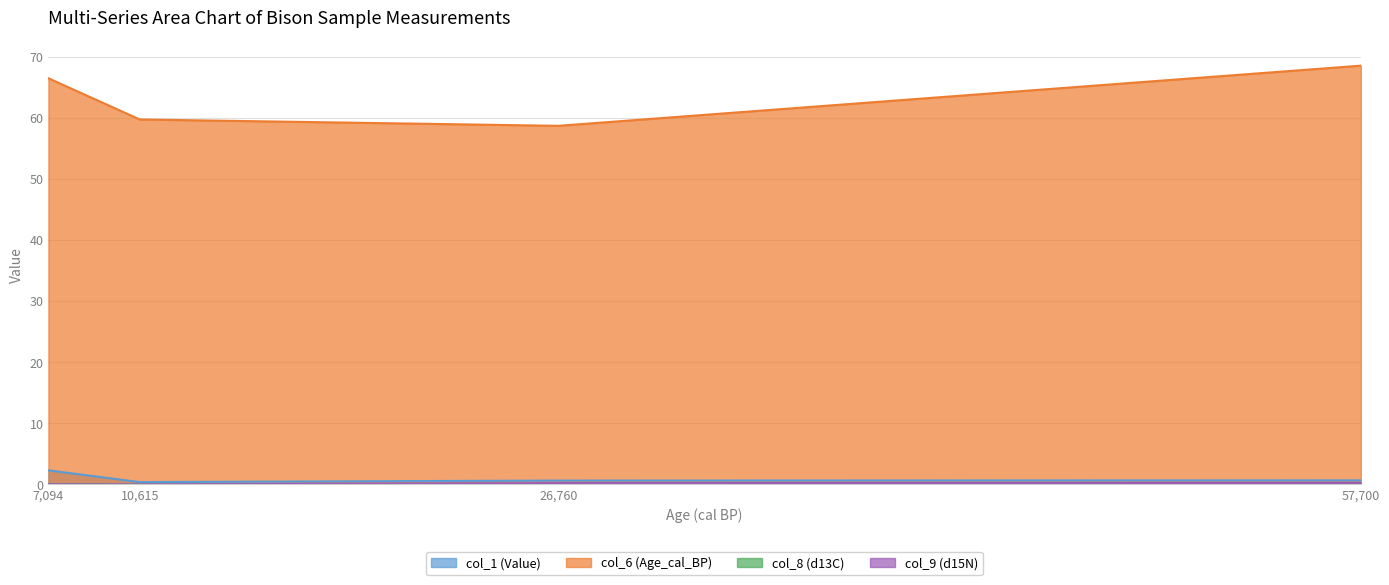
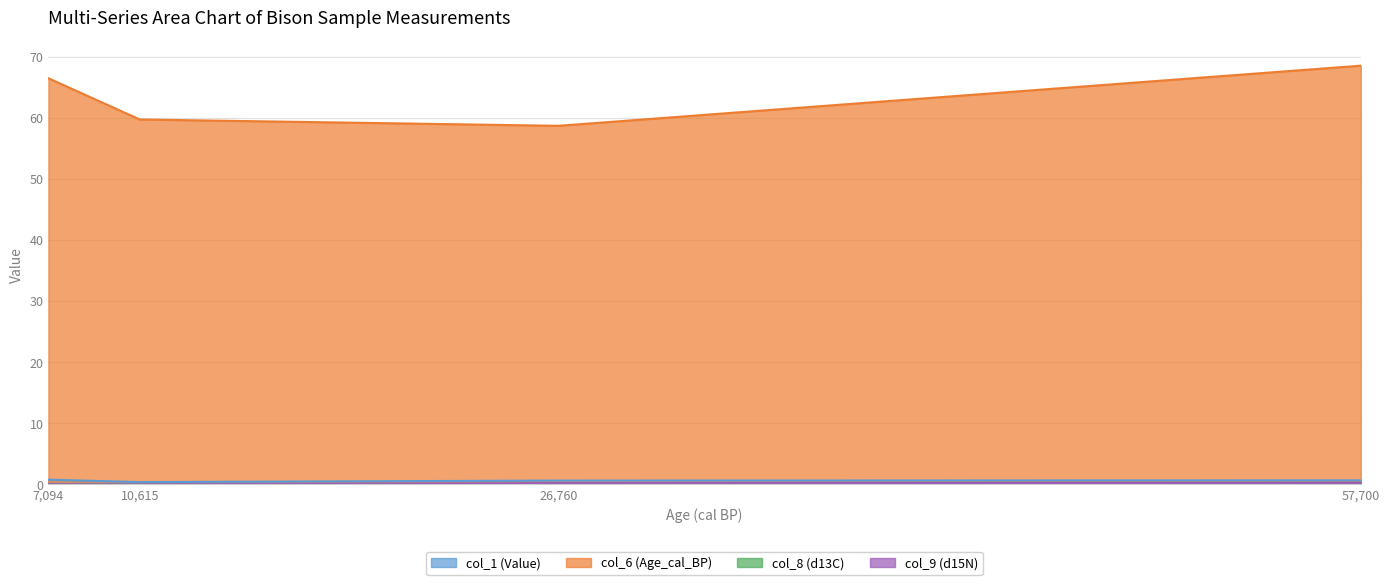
  {
    "col_1 (Value)": {
-     "7,094": 2,
+     "7,094": 1,
      "26,760": 1,
      "57,700": 1
    },
    "col_6 (Age_cal_BP)": {
      "7,094": 67,
      "10,615": 60,
      "26,760": 59,
      "57,700": 69
    }
  }
